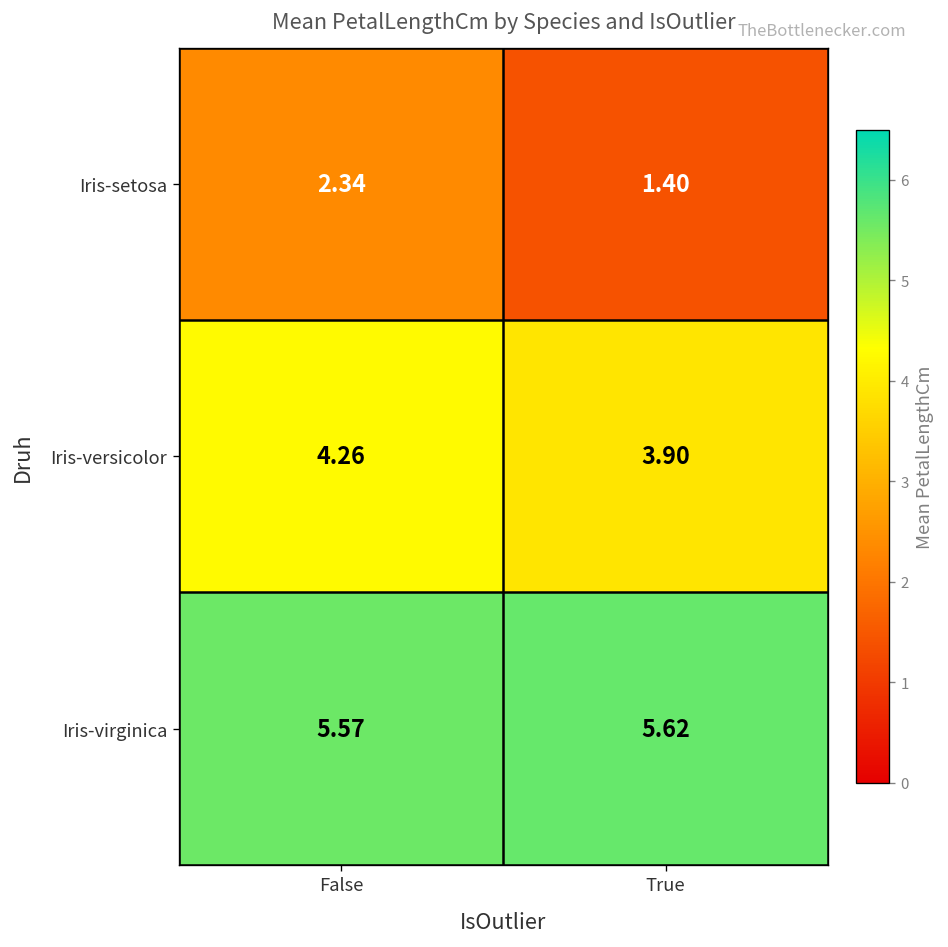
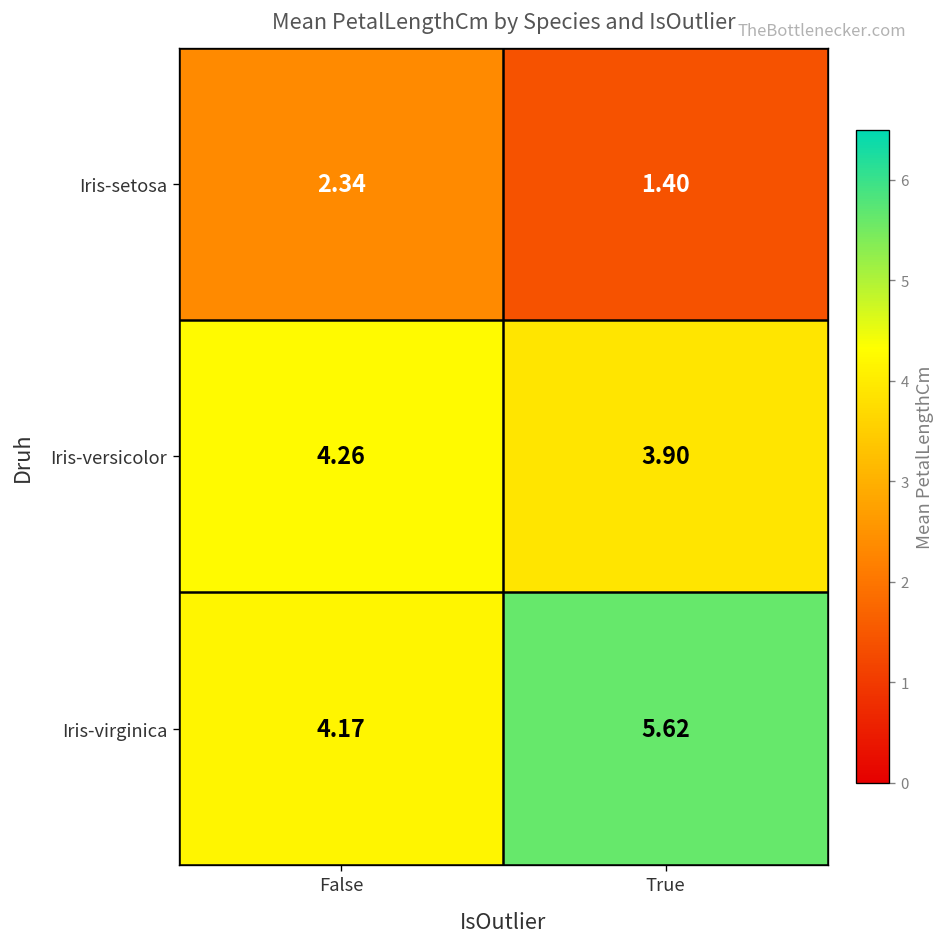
  {
    "Iris-setosa": {
      "False": 2.34,
      "True": 1.40
    },
    "Iris-versicolor": {
      "False": 4.26,
      "True": 3.90
    },
    "Iris-virginica": {
-     "False": 5.57,
+     "False": 4.17,
      "True": 5.62
    }
  }
